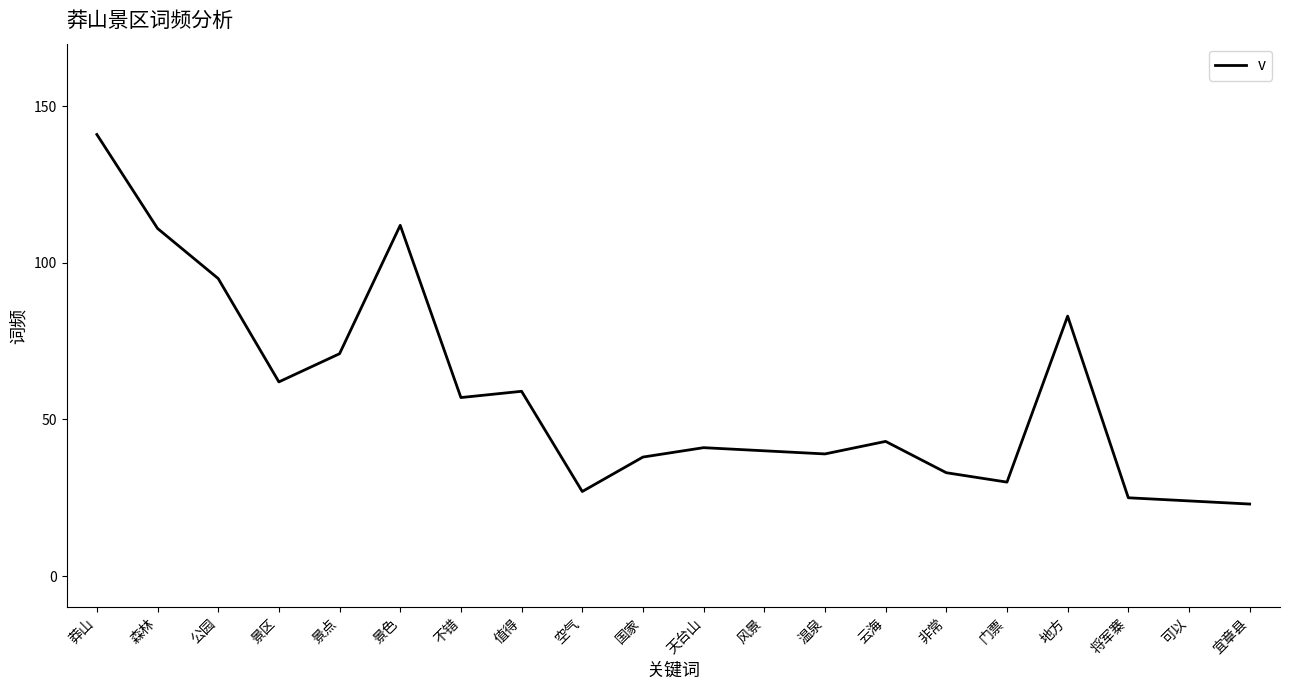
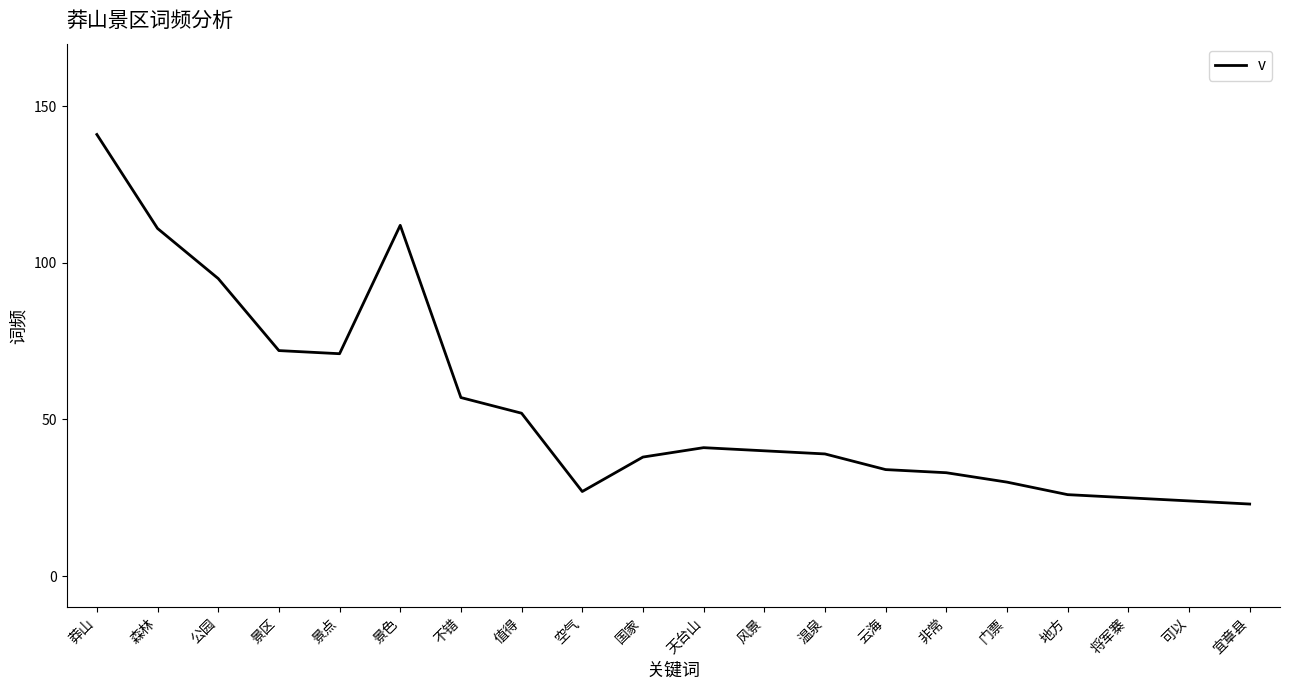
  {
    "莽山": 141,
    "森林": 111,
    "公园": 95,
-   "景区": 62,
+   "景区": 72,
    "景点": 71,
    "景色": 112,
    "不错": 57,
-   "值得": 59,
+   "值得": 52,
    "空气": 27,
    "国家": 38,
    "天台山": 41,
    "风景": 40,
    "温泉": 39,
-   "云海": 43,
+   "云海": 34,
    "非常": 33,
    "门票": 30,
-   "地方": 83,
+   "地方": 26,
    "将军寨": 25,
    "可以": 24,
    "宜章县": 23
  }
